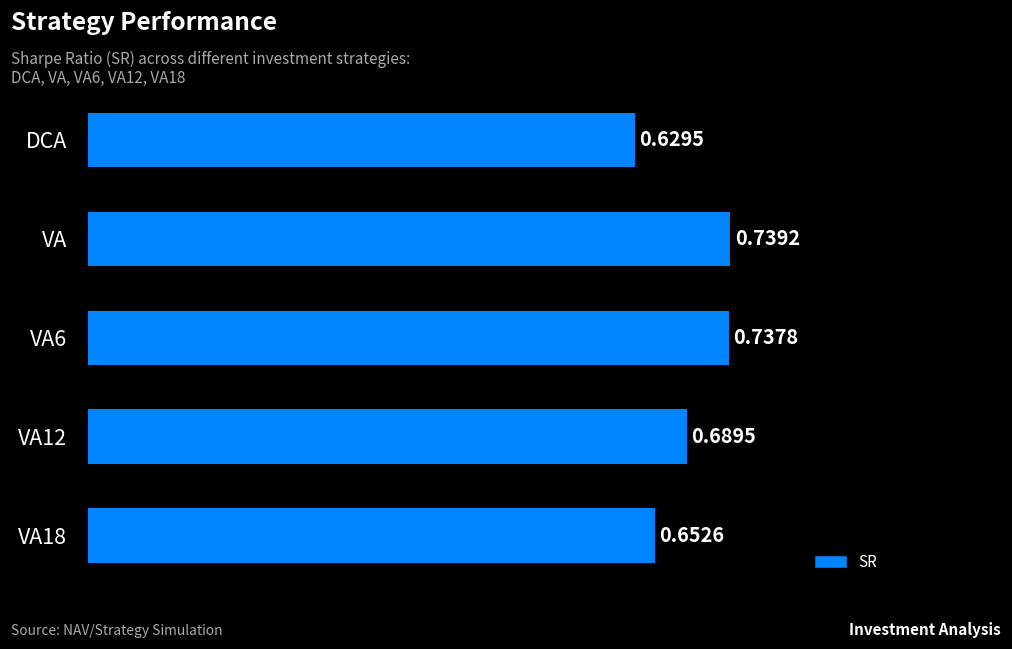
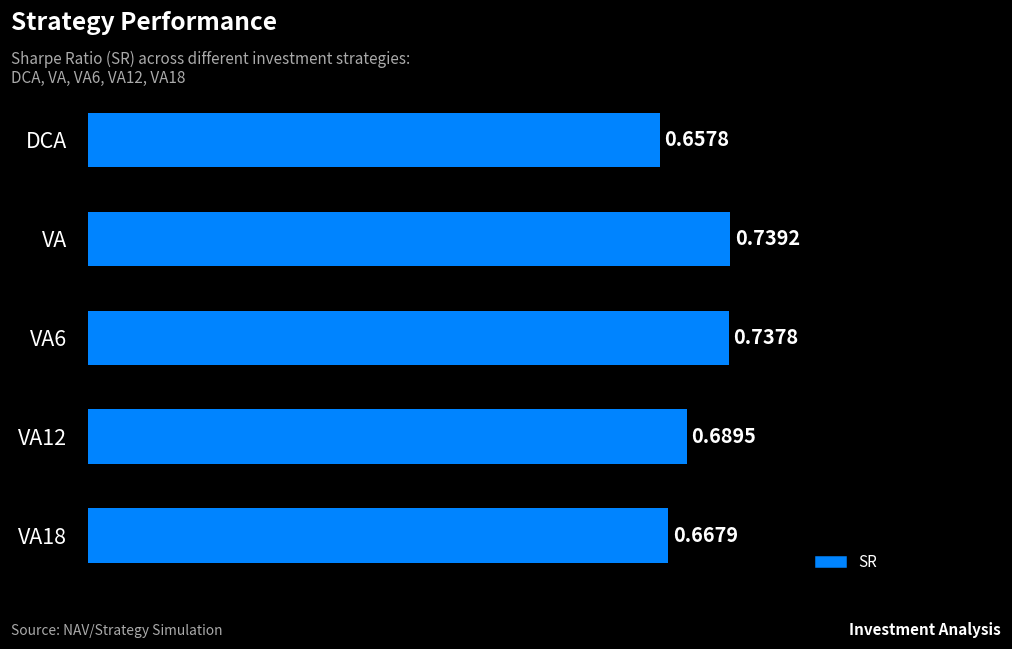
  {
-   "DCA": 0.6295,
+   "DCA": 0.6578,
    "VA": 0.7392,
    "VA6": 0.7378,
    "VA12": 0.6895,
-   "VA18": 0.6526
+   "VA18": 0.6679
  }
